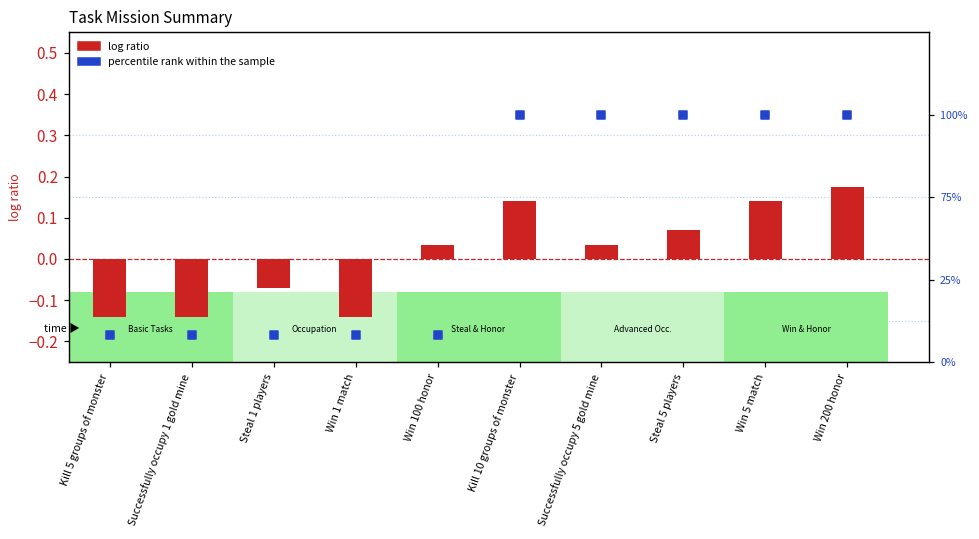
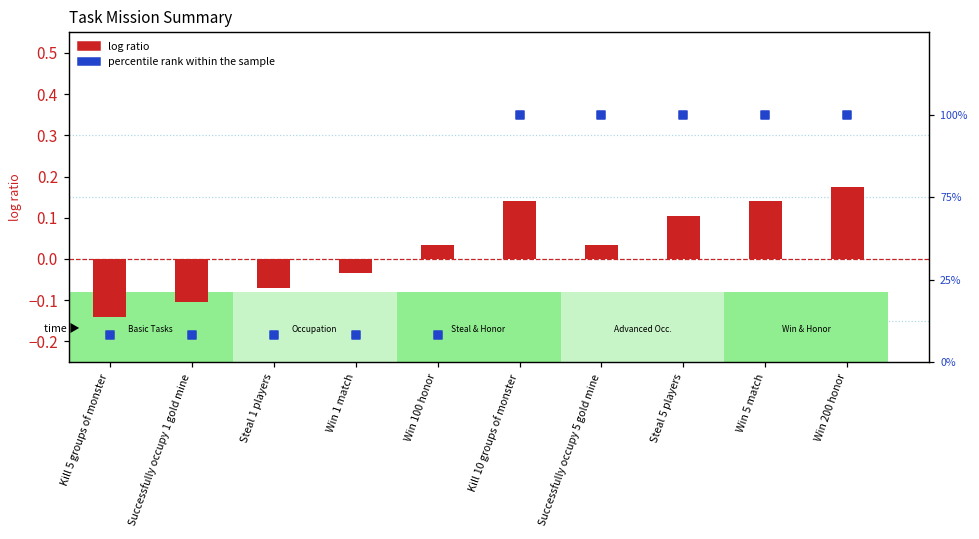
  {
    "log ratio": {
      "Kill 5 groups of monster": -0.14,
-     "Successfully occupy 1 gold mine": -0.14,
+     "Successfully occupy 1 gold mine": -0.11,
      "Steal 1 players": -0.07,
-     "Win 1 match": -0.14,
+     "Win 1 match": -0.03,
      "Win 100 honor": 0.03,
      "Kill 10 groups of monster": 0.14,
      "Successfully occupy 5 gold mine": 0.03,
-     "Steal 5 players": 0.07,
+     "Steal 5 players": 0.11,
      "Win 5 match": 0.14,
      "Win 200 honor": 0.18
    }
  }
